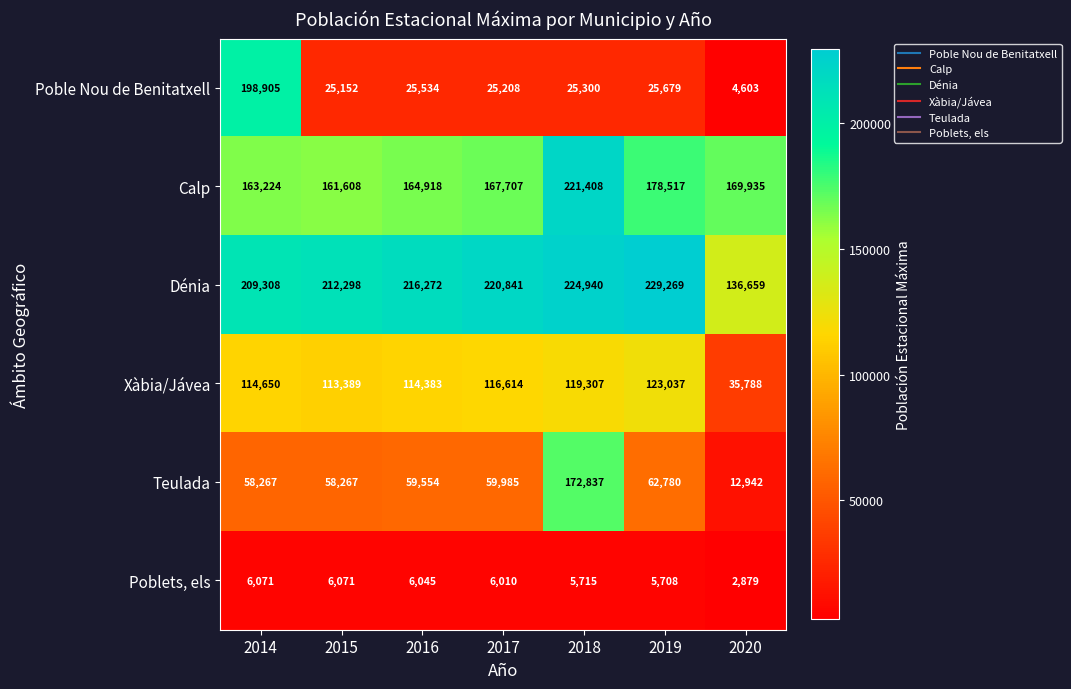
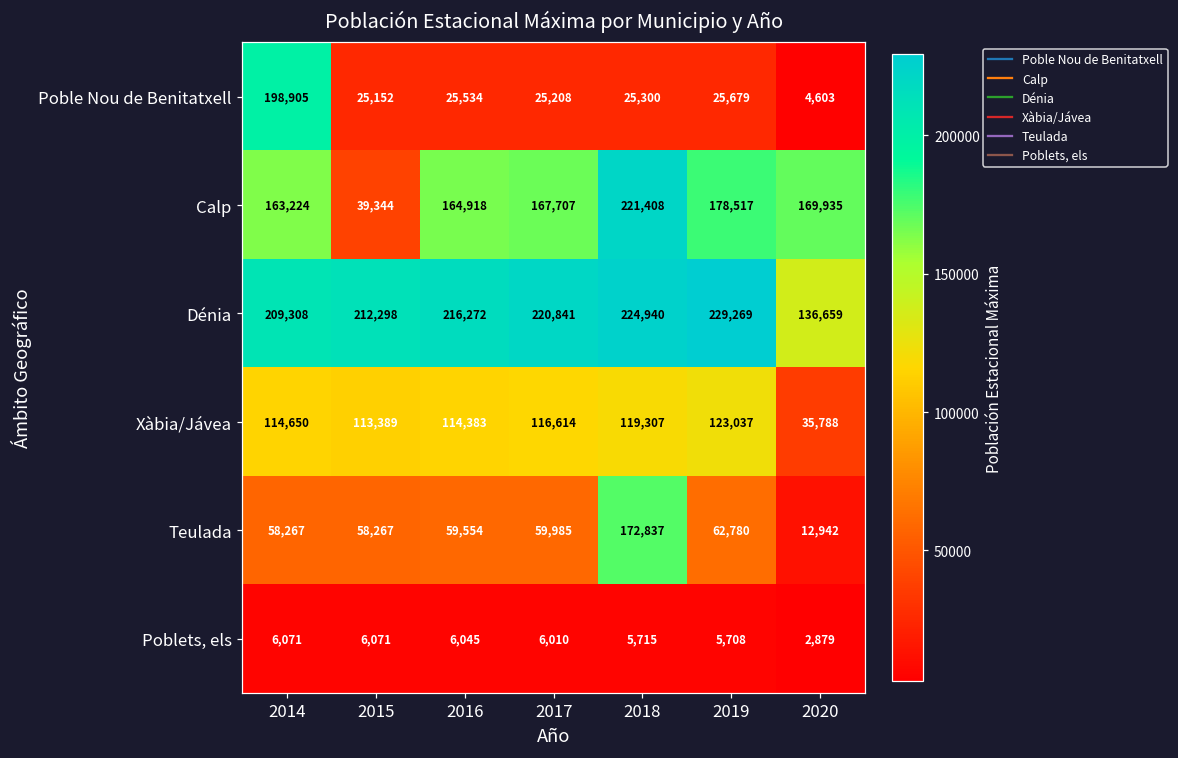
  {
    "Poble Nou de Benitatxell": {
      "2014": "198,905",
      "2015": "25,152",
      "2016": "25,534",
      "2017": "25,208",
      "2018": "25,300",
      "2019": "25,679",
      "2020": "4,603"
    },
    "Calp": {
      "2014": "163,224",
-     "2015": "161,608",
+     "2015": "39,344",
      "2016": "164,918",
      "2017": "167,707",
      "2018": "221,408",
      "2019": "178,517",
      "2020": "169,935"
    },
    "Dénia": {
      "2014": "209,308",
      "2015": "212,298",
      "2016": "216,272",
      "2017": "220,841",
      "2018": "224,940",
      "2019": "229,269",
      "2020": "136,659"
    },
    "Xàbia/Jávea": {
      "2014": "114,650",
      "2015": "113,389",
      "2016": "114,383",
      "2017": "116,614",
      "2018": "119,307",
      "2019": "123,037",
      "2020": "35,788"
    },
    "Teulada": {
      "2014": "58,267",
      "2015": "58,267",
      "2016": "59,554",
      "2017": "59,985",
      "2018": "172,837",
      "2019": "62,780",
      "2020": "12,942"
    },
    "Poblets, els": {
      "2014": "6,071",
      "2015": "6,071",
      "2016": "6,045",
      "2017": "6,010",
      "2018": "5,715",
      "2019": "5,708",
      "2020": "2,879"
    }
  }
